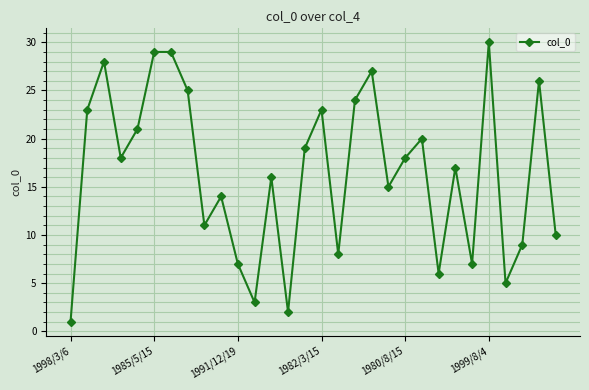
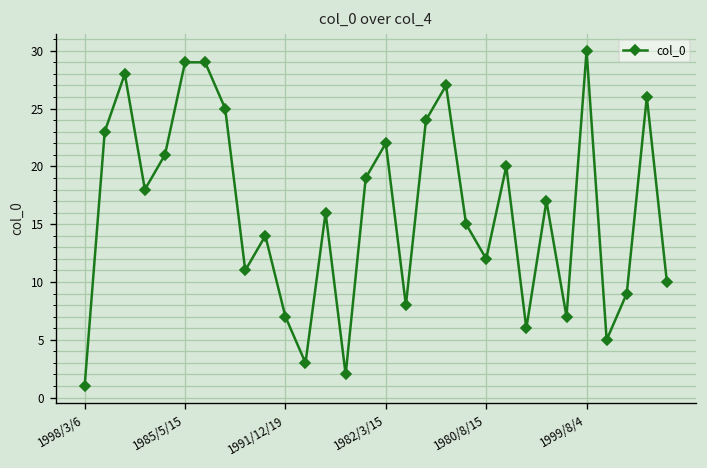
  {
    "1998/3/6": 1,
    "1985/5/15": 29,
    "1991/12/19": 7,
-   "1982/3/15": 23,
-   "1980/8/15": 18,
+   "1982/3/15": 22,
+   "1980/8/15": 12,
    "1999/8/4": 30
  }
